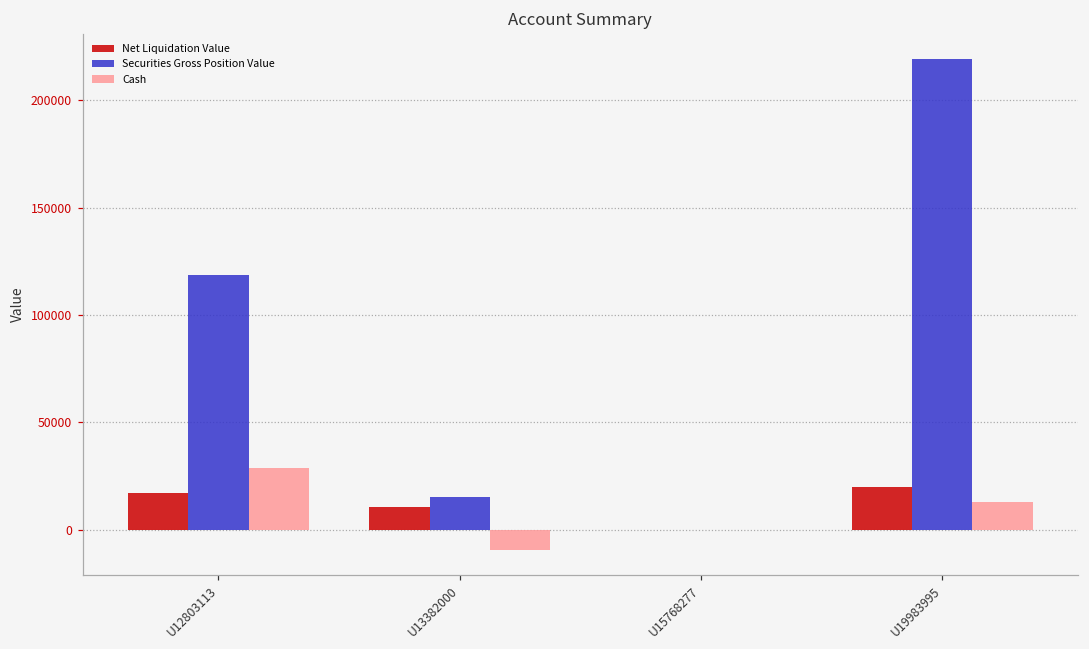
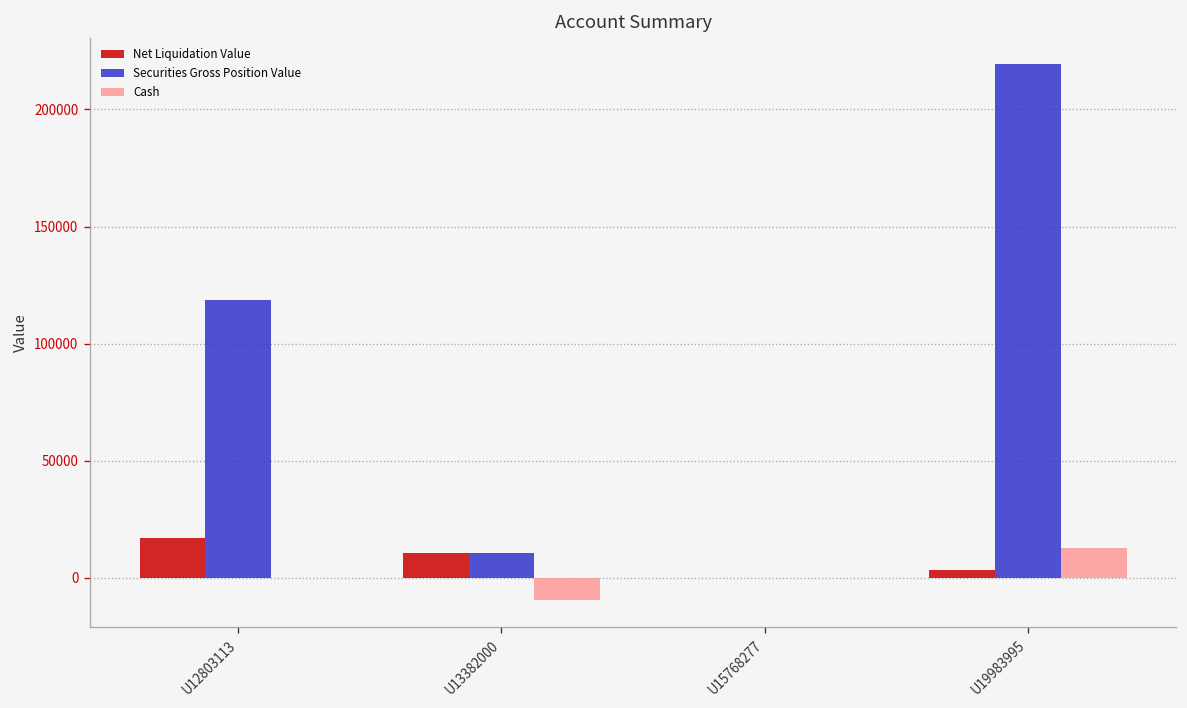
  {
    "Net Liquidation Value": {
      "U12803113": 17000,
      "U13382000": 11000,
-     "U19983995": 20000
+     "U19983995": 4000
    },
    "Securities Gross Position Value": {
      "U12803113": 119000,
-     "U13382000": 15000,
+     "U13382000": 10000,
      "U15768277": 0,
      "U19983995": 219000
    },
    "Cash": {
-     "U12803113": 29000,
+     "U12803113": 0,
      "U13382000": -9000,
      "U19983995": 13000
    }
  }
